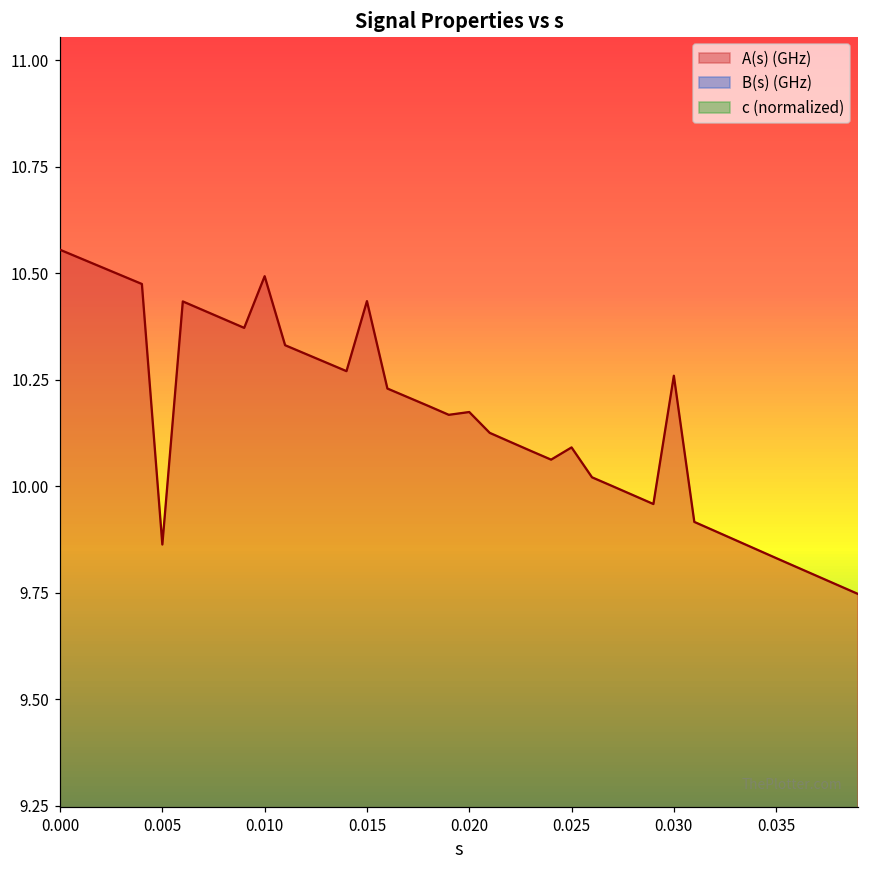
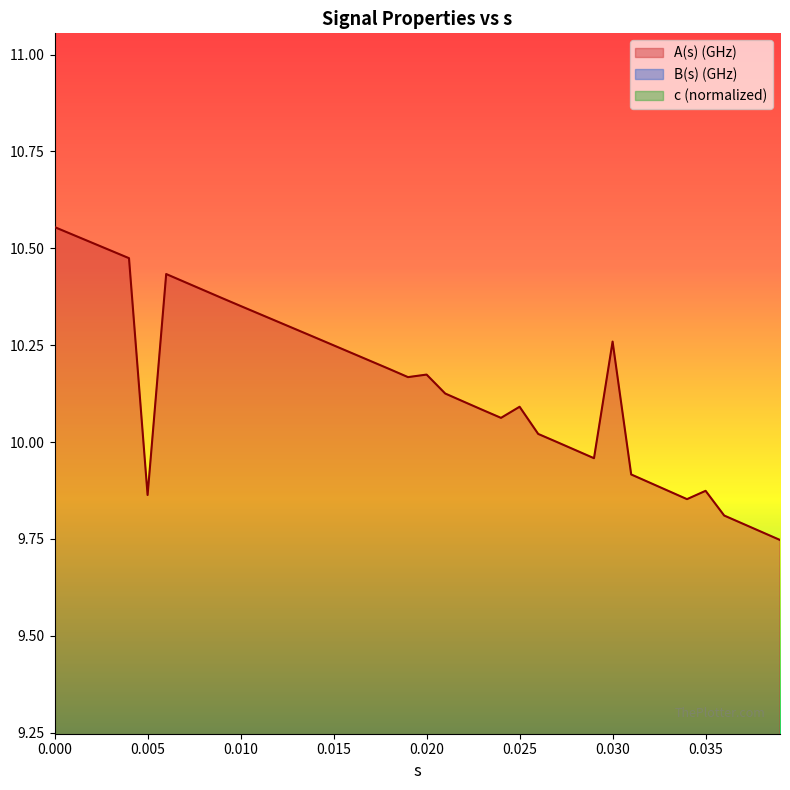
  {
    "A(s) (GHz)": {
      "0.000": 10.55,
      "0.005": 9.86,
-     "0.010": 10.49,
-     "0.015": 10.43,
+     "0.010": 10.35,
+     "0.015": 10.25,
      "0.020": 10.17,
      "0.025": 10.09,
      "0.030": 10.26,
-     "0.035": 9.83
+     "0.035": 9.87
    }
  }
